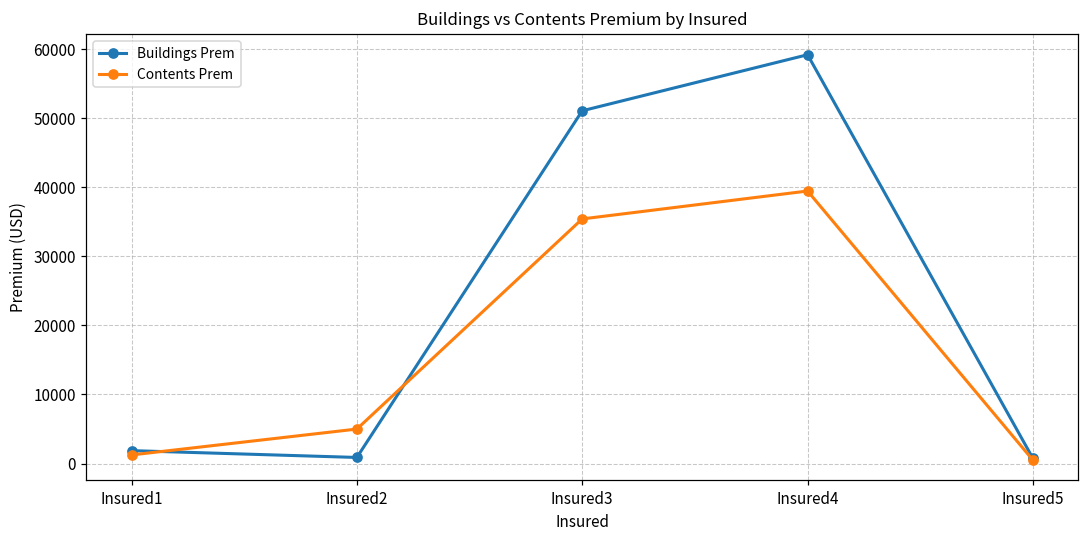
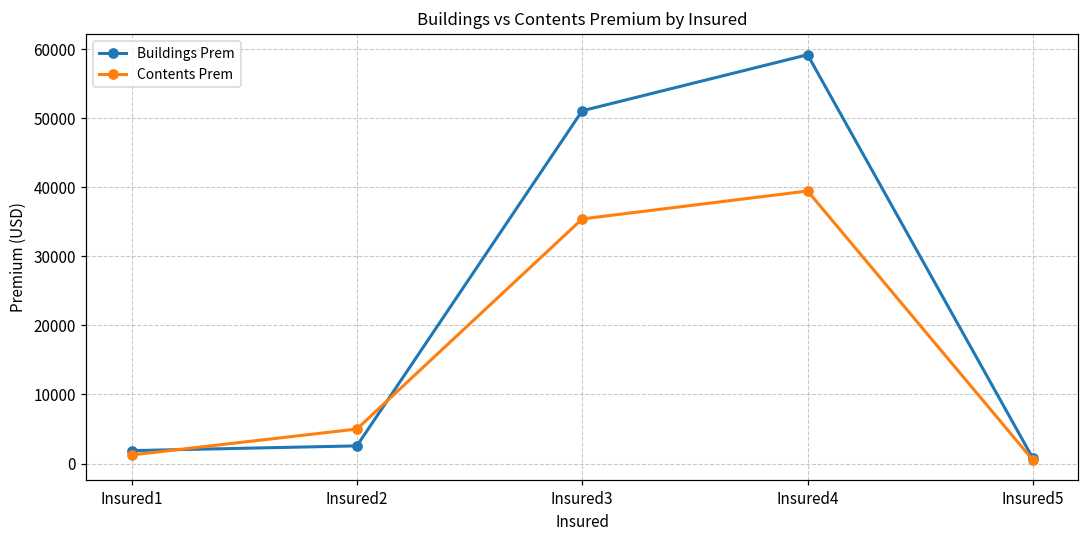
  {
    "Buildings Prem": {
      "Insured1": 2000,
-     "Insured2": 1000,
+     "Insured2": 3000,
      "Insured3": 51000,
      "Insured4": 59000
    },
    "Contents Prem": {
      "Insured1": 1000,
      "Insured2": 5000,
      "Insured3": 35000,
      "Insured4": 39000
    }
  }
